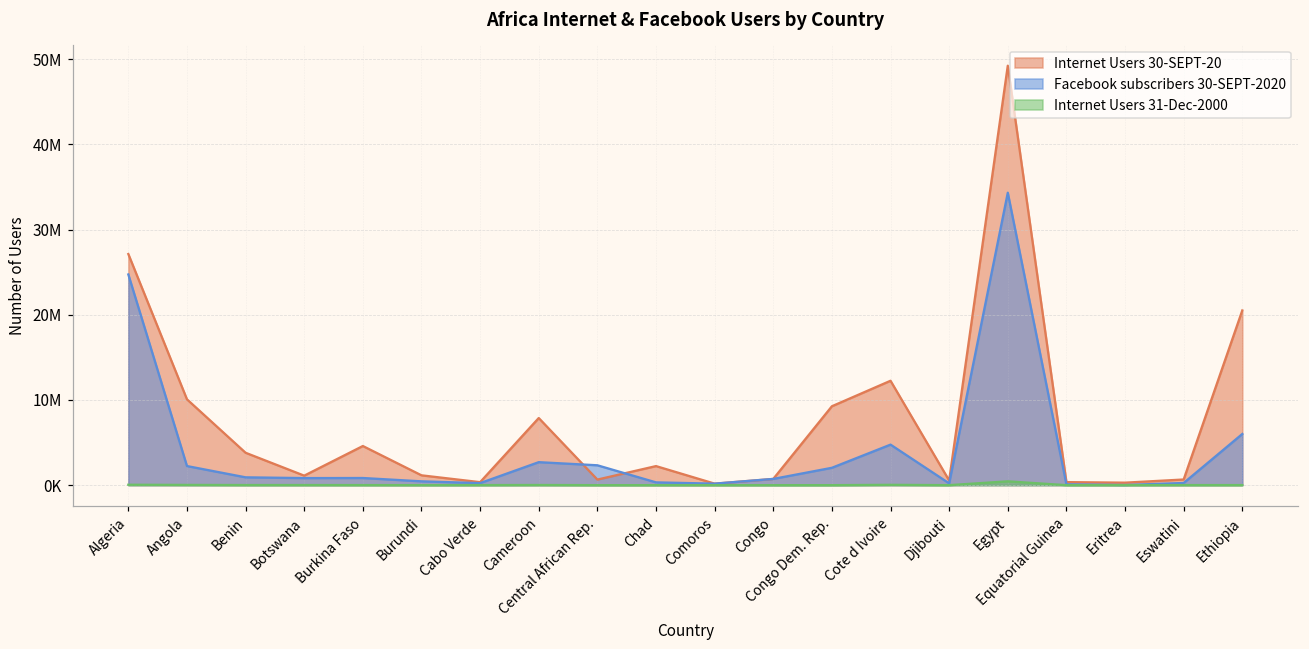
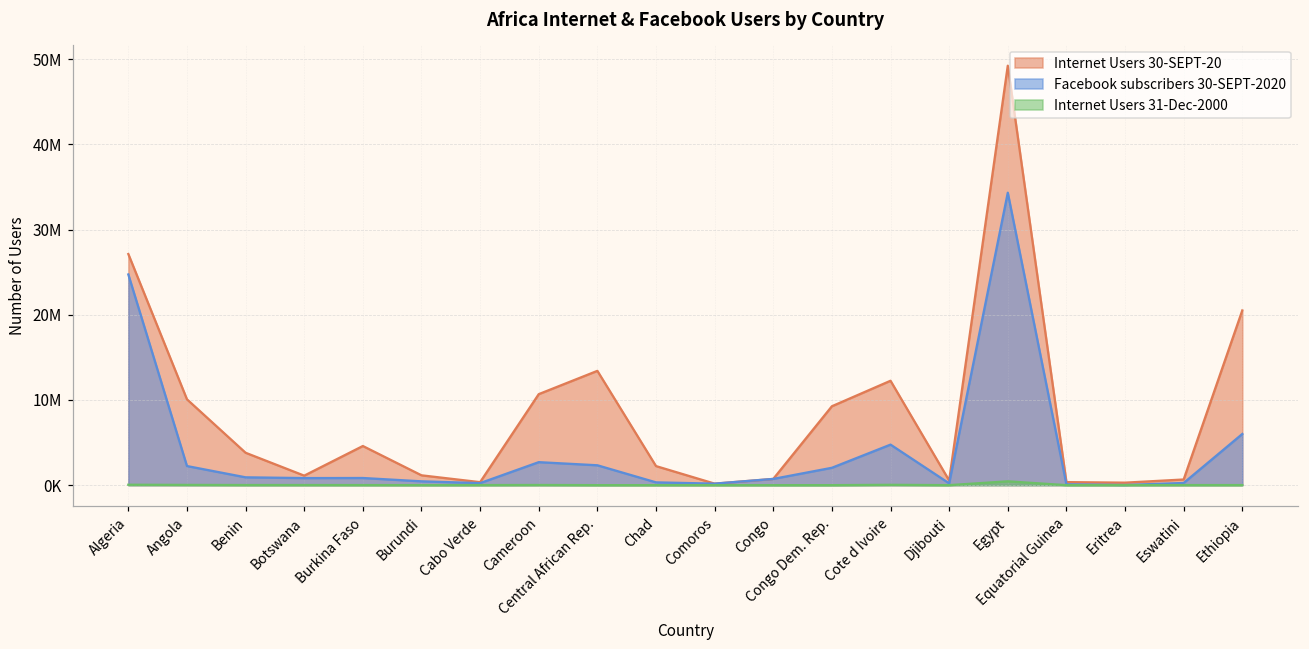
  {
    "Internet Users 30-SEPT-20": {
      "Algeria": 27000000,
      "Angola": 10000000,
      "Benin": 4000000,
      "Burkina Faso": 5000000,
      "Burundi": 1000000,
-     "Cameroon": 8000000,
-     "Central African Rep.": 1000000,
+     "Cameroon": 11000000,
+     "Central African Rep.": 13000000,
      "Chad": 2000000,
      "Congo Dem. Rep.": 9000000,
      "Cote d Ivoire": 12000000,
      "Djibouti": 1000000,
      "Egypt": 49000000,
      "Eswatini": 1000000,
      "Ethiopia": 21000000
    },
    "Facebook subscribers 30-SEPT-2020": {
      "Algeria": 25000000,
      "Angola": 2000000,
      "Benin": 1000000,
      "Burkina Faso": 1000000,
      "Burundi": 0,
      "Cameroon": 3000000,
      "Central African Rep.": 2000000,
      "Chad": 0,
      "Congo Dem. Rep.": 2000000,
      "Cote d Ivoire": 5000000,
      "Egypt": 34000000,
      "Ethiopia": 6000000
    },
    "Internet Users 31-Dec-2000": {
      "Algeria": 0,
      "Angola": 0,
      "Benin": 0,
      "Botswana": 0,
      "Burkina Faso": 0,
      "Burundi": 0,
      "Cameroon": 0,
      "Central African Rep.": 0,
      "Chad": 0,
      "Congo": 0,
      "Congo Dem. Rep.": 0,
      "Cote d Ivoire": 0,
      "Egypt": 0,
      "Ethiopia": 0
    }
  }
